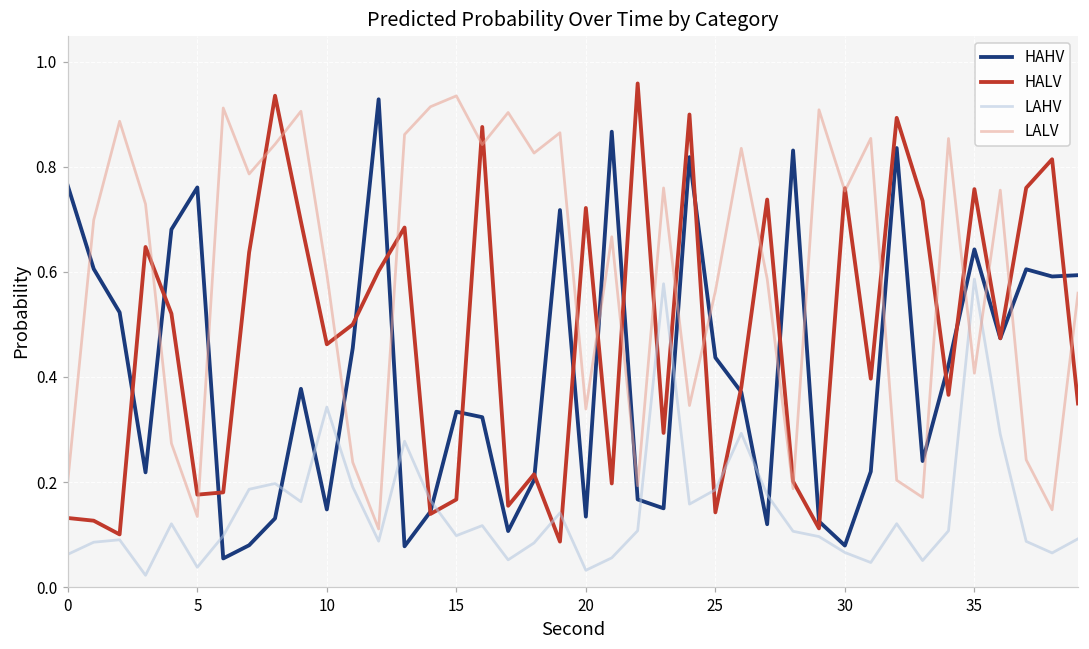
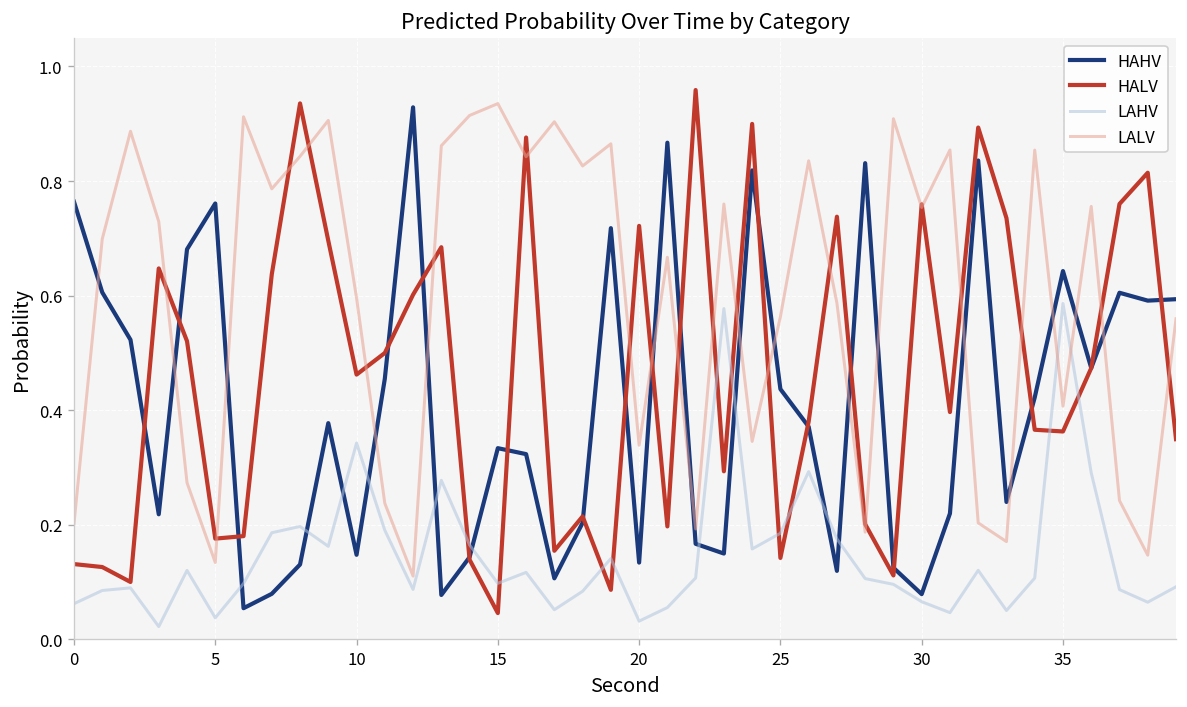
  {
    "HAHV": {
      "0": 0.76,
      "5": 0.76,
      "10": 0.15,
      "15": 0.33,
      "20": 0.13,
      "25": 0.44,
      "30": 0.08,
      "35": 0.64
    },
    "HALV": {
      "0": 0.13,
      "5": 0.18,
      "10": 0.46,
-     "15": 0.17,
+     "15": 0.05,
      "20": 0.72,
      "25": 0.14,
      "30": 0.76,
-     "35": 0.76
+     "35": 0.36
    },
    "LAHV": {
      "0": 0.06,
      "5": 0.04,
      "10": 0.34,
      "15": 0.10,
      "20": 0.03,
      "25": 0.19,
      "30": 0.07,
      "35": 0.59
    },
    "LALV": {
      "0": 0.20,
      "5": 0.13,
      "10": 0.60,
      "15": 0.94,
      "20": 0.34,
      "25": 0.56,
      "30": 0.75,
      "35": 0.41
    }
  }
